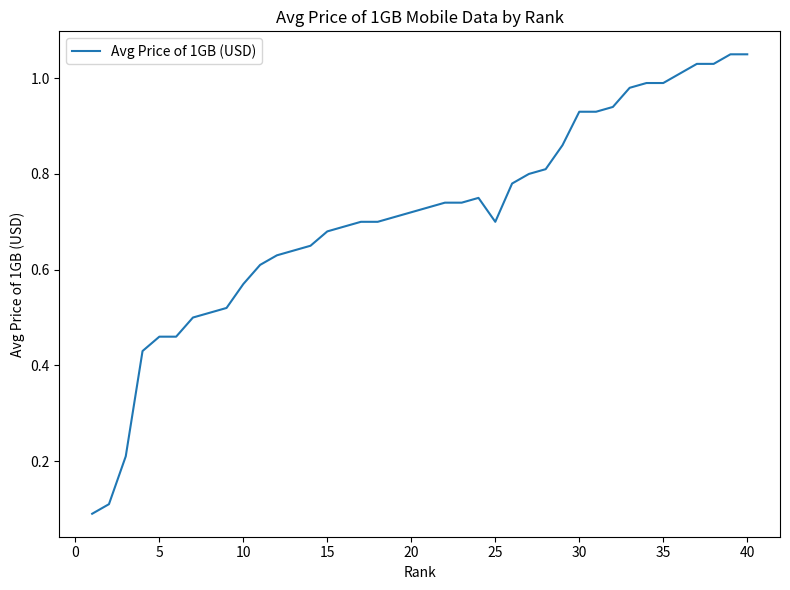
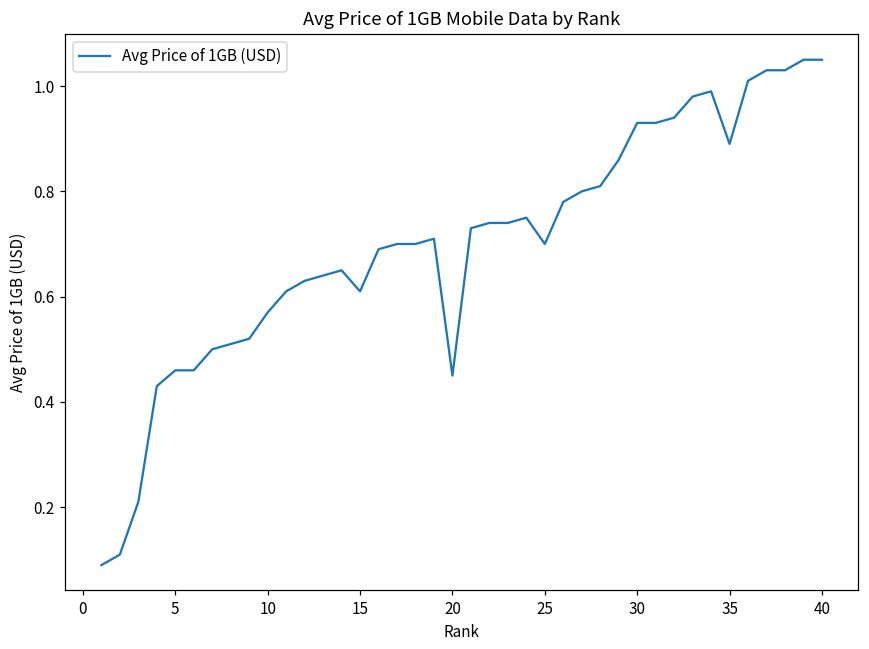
  {
    "5": 0.46,
    "10": 0.57,
-   "15": 0.68,
-   "20": 0.72,
+   "15": 0.61,
+   "20": 0.45,
    "25": 0.70,
    "30": 0.93,
-   "35": 0.99,
+   "35": 0.89,
    "40": 1.05
  }
